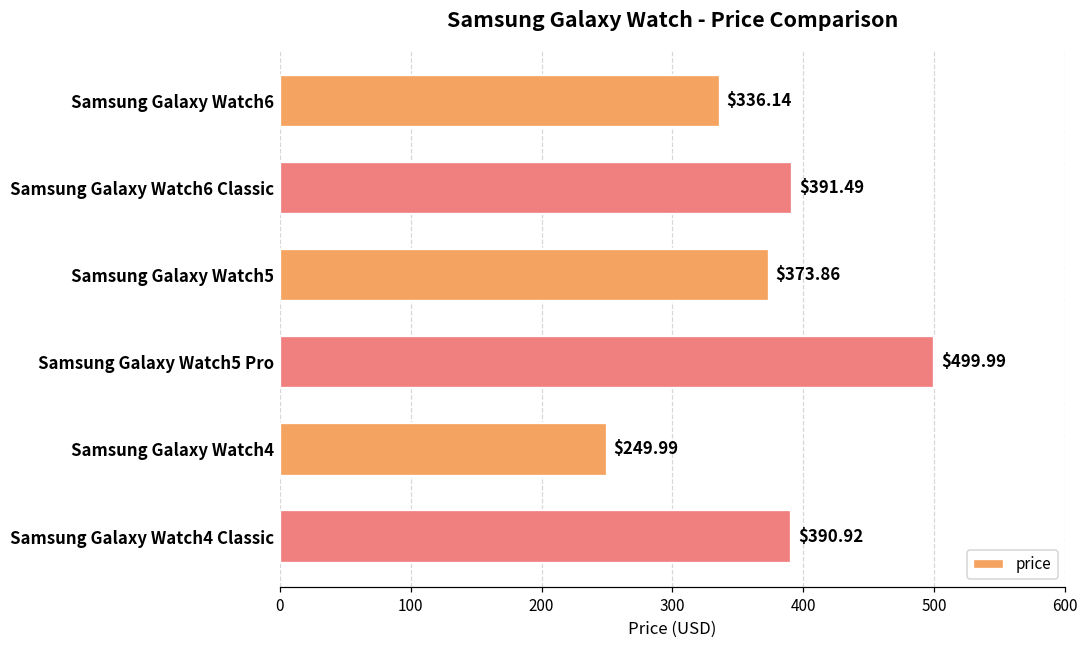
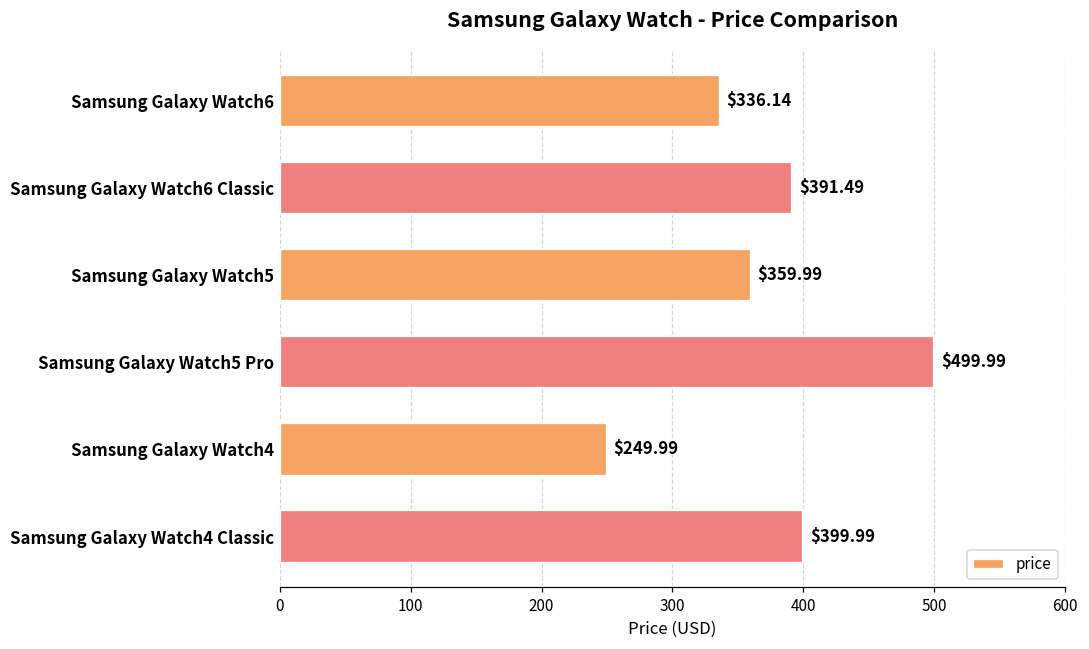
  {
    "Samsung Galaxy Watch6": "$336.14",
    "Samsung Galaxy Watch6 Classic": "$391.49",
-   "Samsung Galaxy Watch5": "$373.86",
+   "Samsung Galaxy Watch5": "$359.99",
    "Samsung Galaxy Watch5 Pro": "$499.99",
    "Samsung Galaxy Watch4": "$249.99",
-   "Samsung Galaxy Watch4 Classic": "$390.92"
+   "Samsung Galaxy Watch4 Classic": "$399.99"
  }
